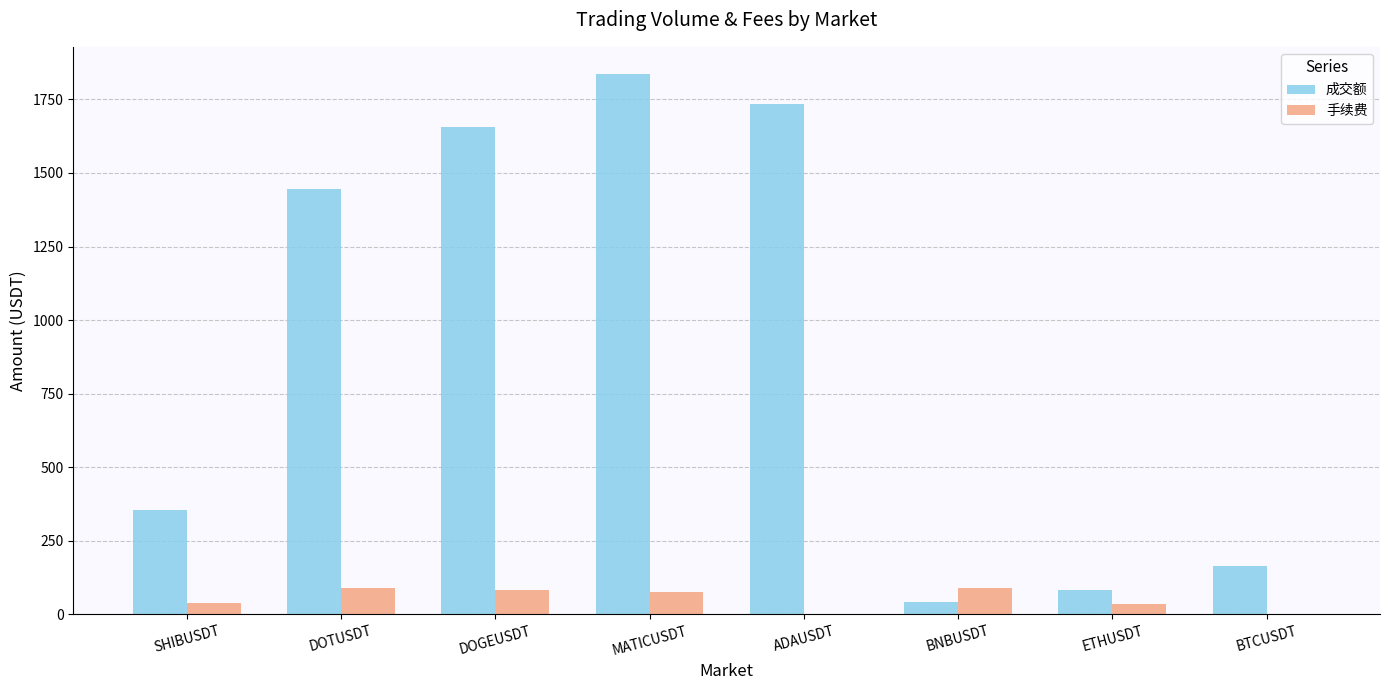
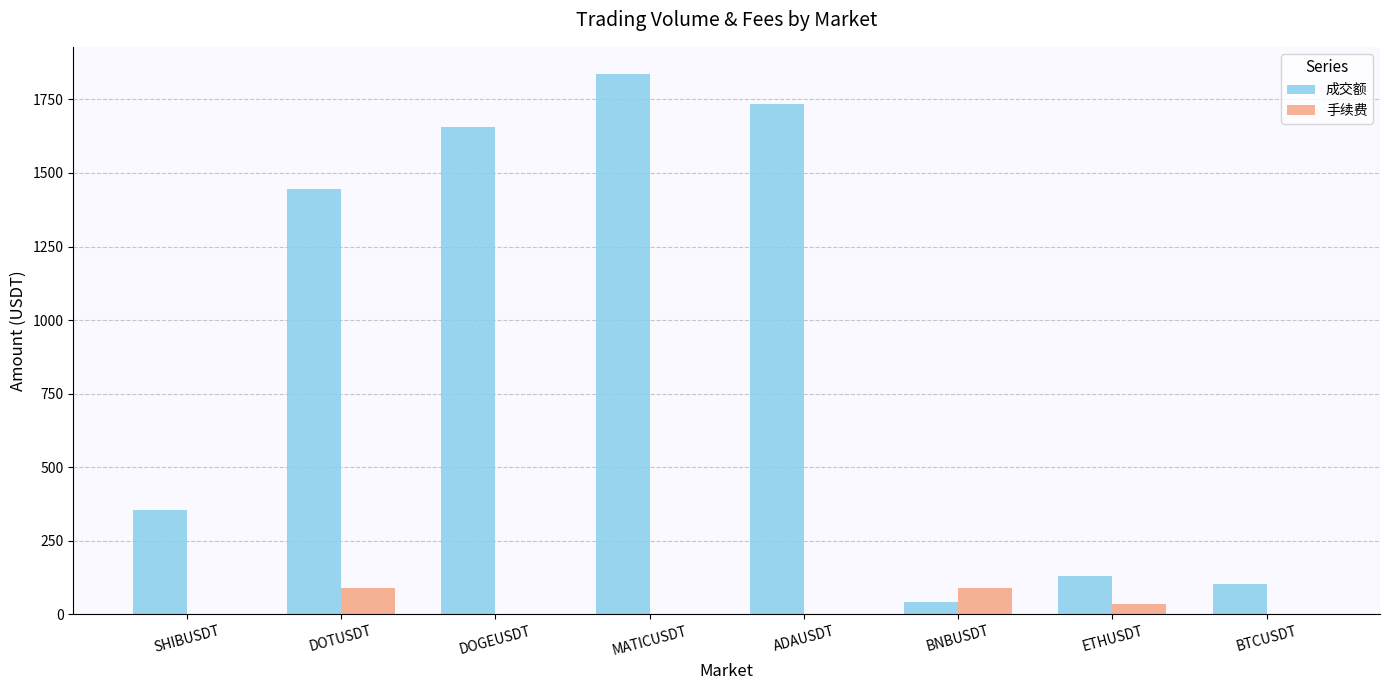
  {
    "成交额": {
      "SHIBUSDT": 350,
      "DOTUSDT": 1450,
      "DOGEUSDT": 1660,
      "MATICUSDT": 1840,
      "ADAUSDT": 1740,
      "BNBUSDT": 40,
-     "ETHUSDT": 80,
-     "BTCUSDT": 160
+     "ETHUSDT": 130,
+     "BTCUSDT": 100
    },
    "手续费": {
-     "SHIBUSDT": 40,
+     "SHIBUSDT": 0,
      "DOTUSDT": 90,
-     "DOGEUSDT": 80,
-     "MATICUSDT": 80,
+     "DOGEUSDT": 0,
+     "MATICUSDT": 0,
      "BNBUSDT": 90,
      "ETHUSDT": 30,
      "BTCUSDT": 0
    }
  }
